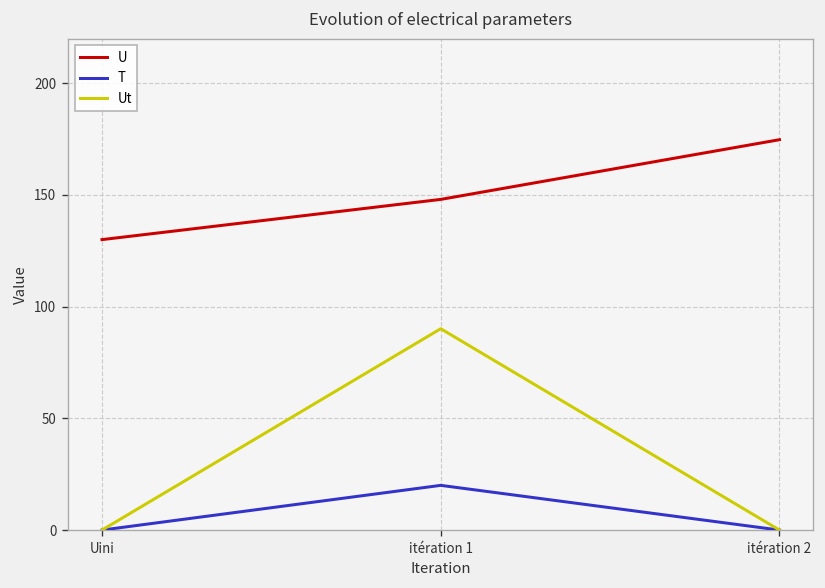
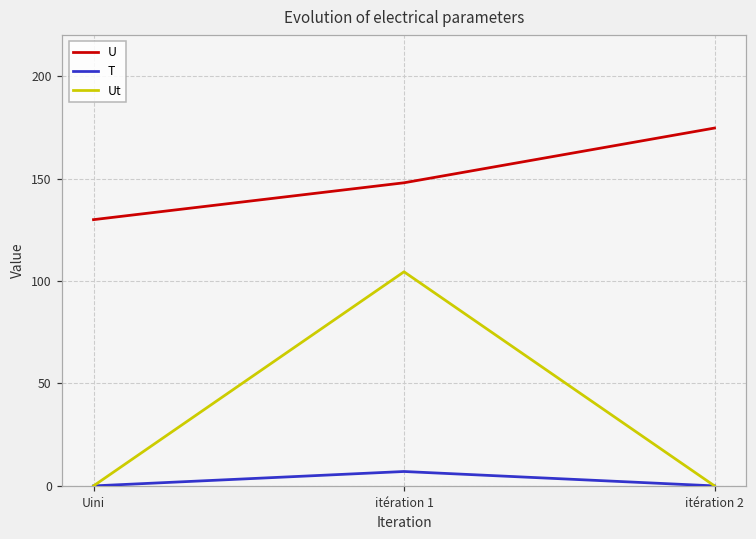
  {
    "U": {
      "Uini": 130,
      "itération 1": 148,
      "itération 2": 175
    },
    "T": {
-     "itération 1": 20
+     "itération 1": 7
    },
    "Ut": {
-     "itération 1": 90
+     "itération 1": 105
    }
  }
